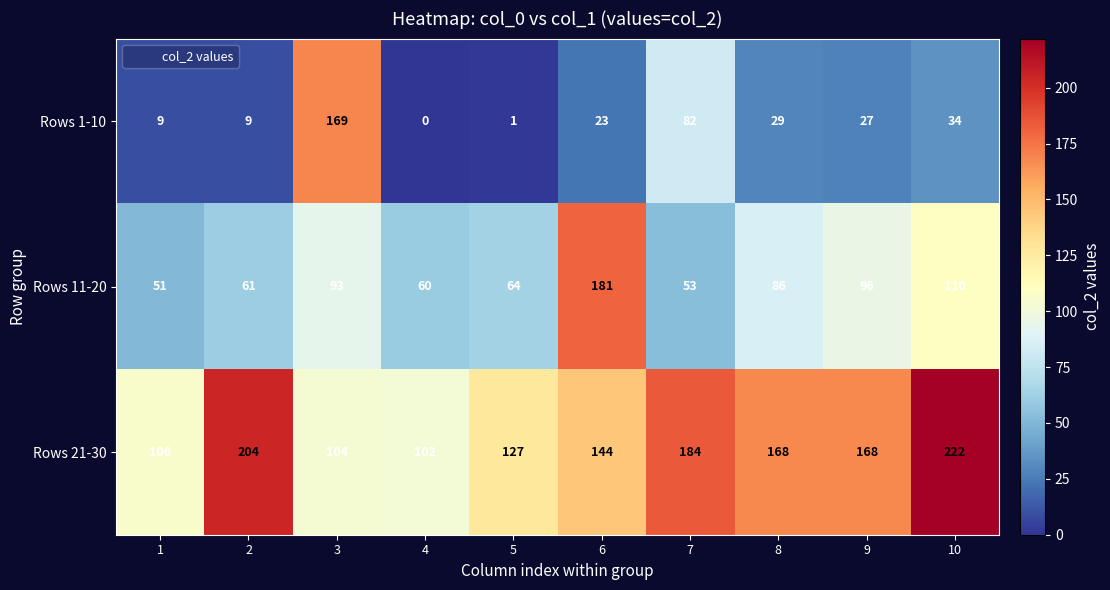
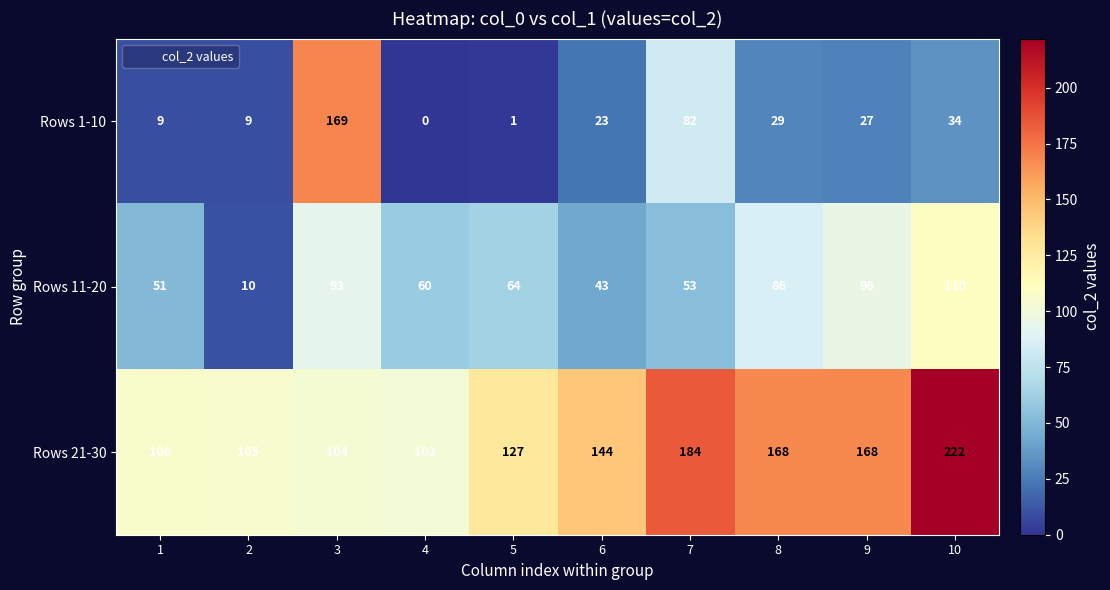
  {
    "Rows 1-10": {
      "1": 9,
      "2": 9,
      "3": 169,
      "4": 0,
      "5": 1,
      "6": 23,
      "7": 82,
      "8": 29,
      "9": 27,
      "10": 34
    },
    "Rows 11-20": {
      "1": 51,
-     "2": 61,
+     "2": 10,
      "4": 60,
      "5": 64,
-     "6": 181,
+     "6": 43,
      "7": 53,
      "10": 110
    },
    "Rows 21-30": {
      "1": 106,
-     "2": 204,
+     "2": 105,
      "5": 127,
      "6": 144,
      "7": 184,
      "8": 168,
      "9": 168,
      "10": 222
    }
  }
